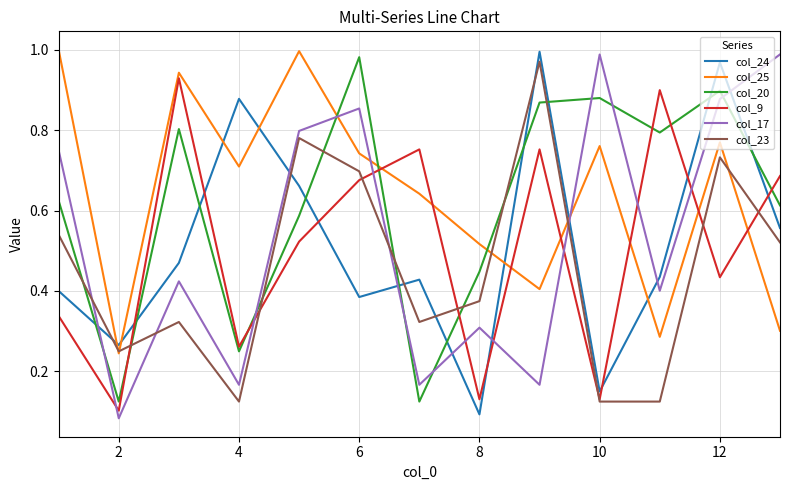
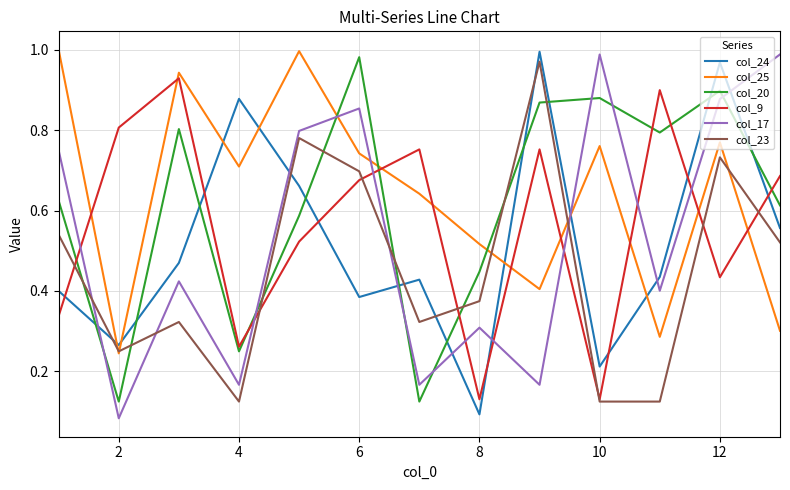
  {
    "col_24": {
      "2": 0.27,
      "4": 0.88,
      "6": 0.38,
      "8": 0.09,
-     "10": 0.15
+     "10": 0.21
    },
    "col_25": {
      "4": 0.71,
      "6": 0.74,
      "8": 0.52,
      "10": 0.76
    },
    "col_20": {
      "2": 0.12,
      "4": 0.25,
      "6": 0.98,
      "8": 0.45,
      "10": 0.88
    },
    "col_9": {
-     "2": 0.10,
+     "2": 0.81,
      "4": 0.26,
      "6": 0.68,
      "8": 0.13,
      "12": 0.43
    },
    "col_17": {
      "2": 0.08,
      "4": 0.17,
      "6": 0.85,
      "8": 0.31,
      "10": 0.99
    },
    "col_23": {
      "4": 0.12,
      "6": 0.70,
      "8": 0.37,
      "12": 0.73
    }
  }
